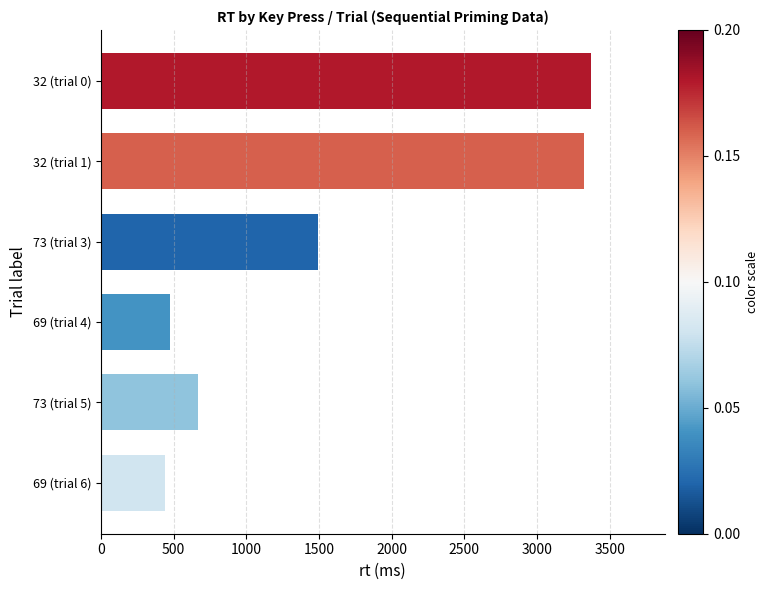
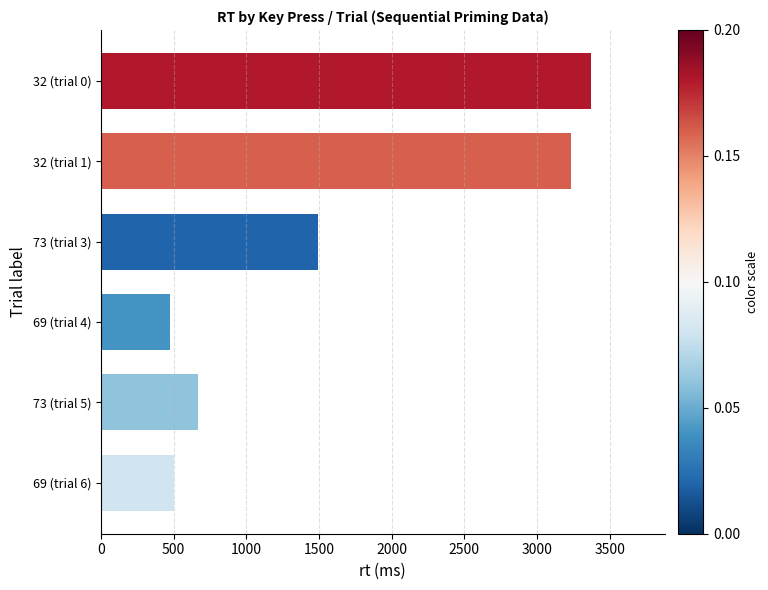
  {
    "32 (trial 0)": 3370,
-   "32 (trial 1)": 3330,
+   "32 (trial 1)": 3230,
    "73 (trial 3)": 1490,
    "69 (trial 4)": 480,
    "73 (trial 5)": 670,
-   "69 (trial 6)": 440
+   "69 (trial 6)": 500
  }
